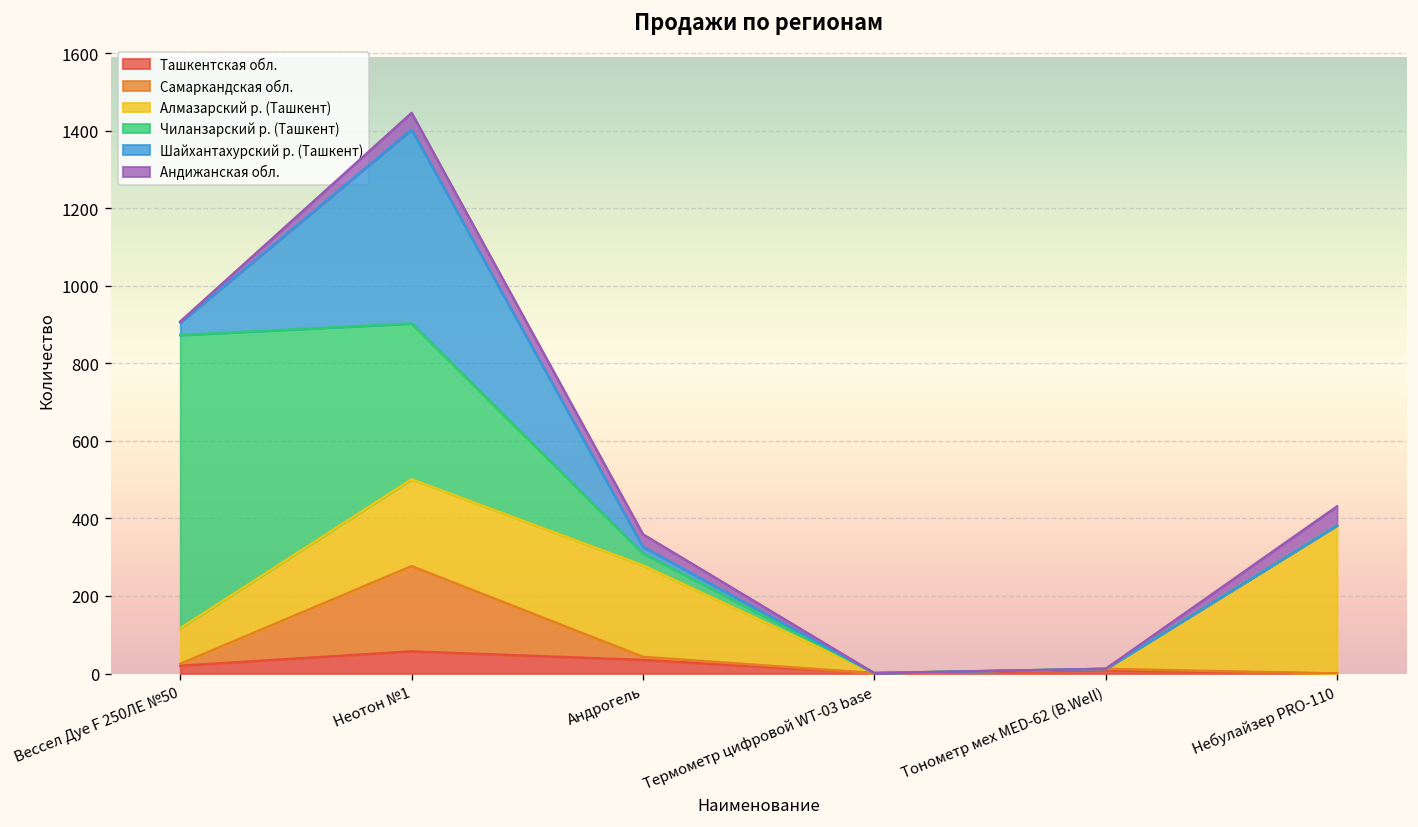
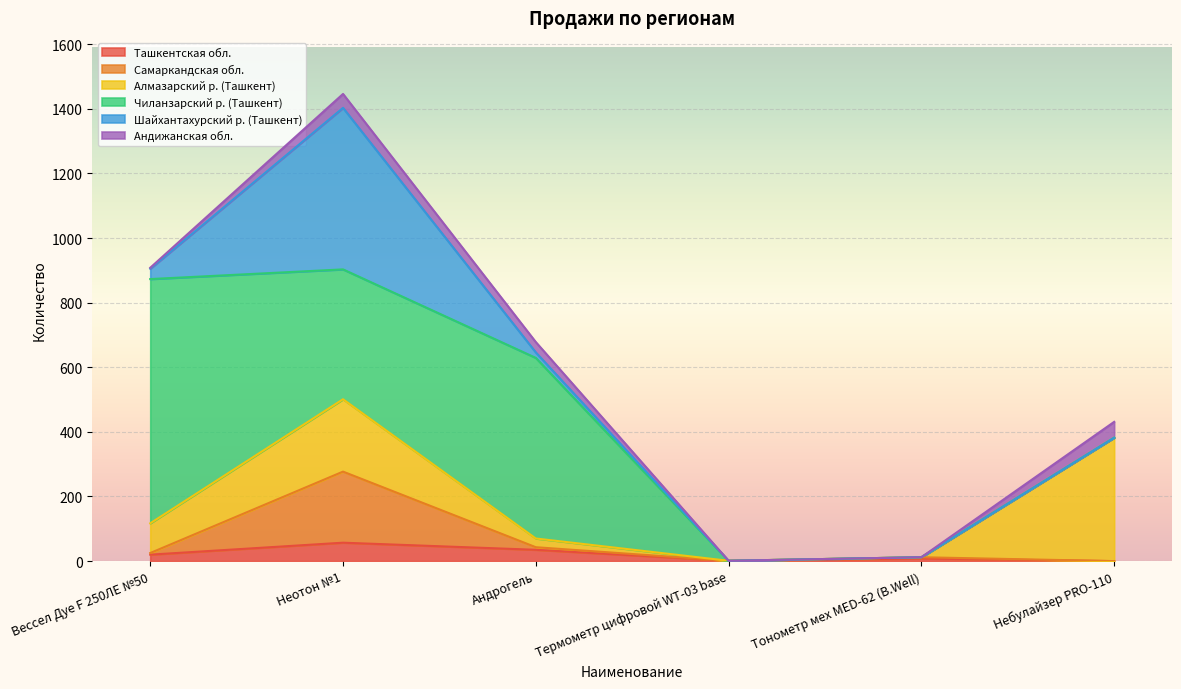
  {
    "Алмазарский р. (Ташкент)": {
      "Вессел Дуе F 250ЛЕ №50": 90,
      "Неотон №1": 220,
-     "Андрогель": 240
+     "Андрогель": 30
    },
    "Чиланзарский р. (Ташкент)": {
      "Вессел Дуе F 250ЛЕ №50": 760,
      "Неотон №1": 400,
-     "Андрогель": 30
+     "Андрогель": 560
    },
    "Шайхантахурский р. (Ташкент)": {
      "Неотон №1": 500,
      "Андрогель": 20
    },
    "Андижанская обл.": {
      "Неотон №1": 40,
      "Андрогель": 30,
      "Небулайзер PRO-110": 50
    }
  }
